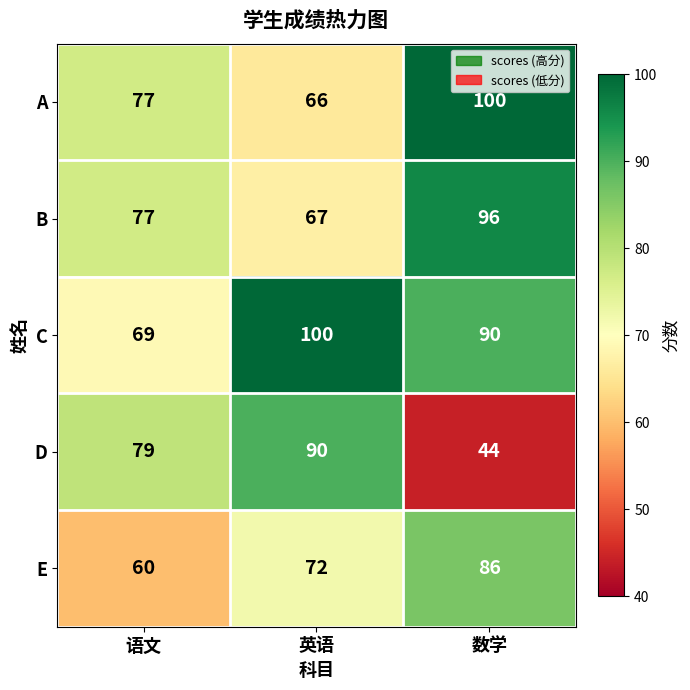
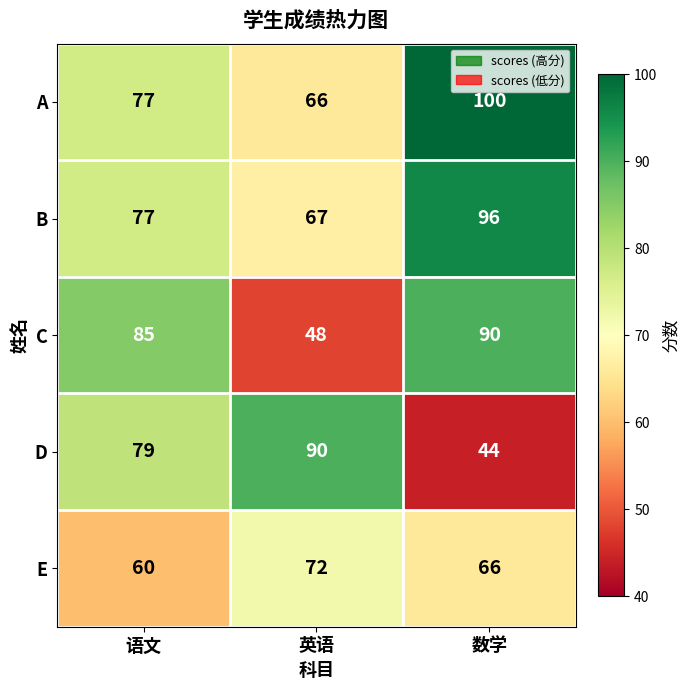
  {
    "A": {
      "语文": 77,
      "英语": 66,
      "数学": 100
    },
    "B": {
      "语文": 77,
      "英语": 67,
      "数学": 96
    },
    "C": {
-     "语文": 69,
-     "英语": 100,
+     "语文": 85,
+     "英语": 48,
      "数学": 90
    },
    "D": {
      "语文": 79,
      "英语": 90,
      "数学": 44
    },
    "E": {
      "语文": 60,
      "英语": 72,
-     "数学": 86
+     "数学": 66
    }
  }
